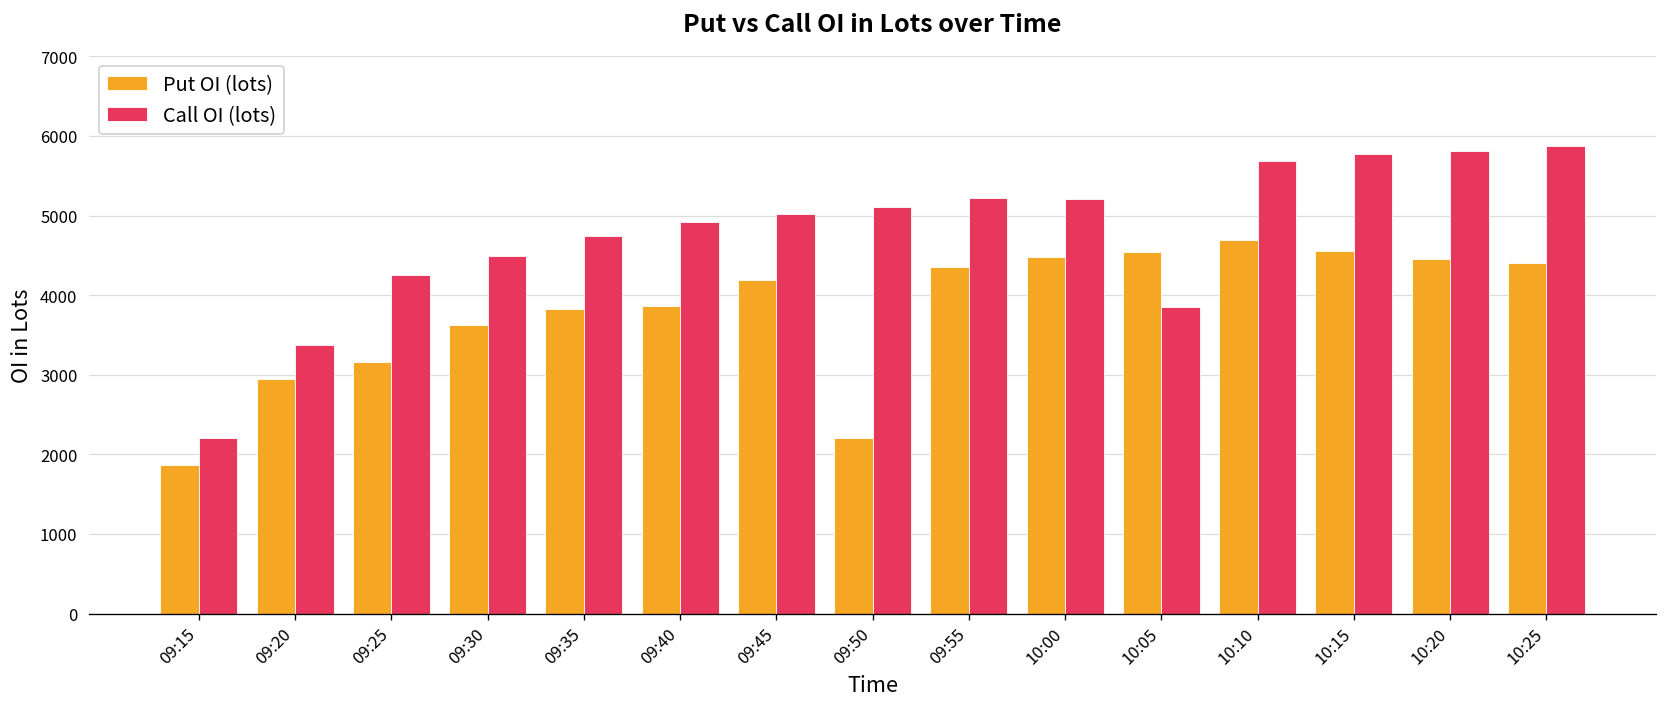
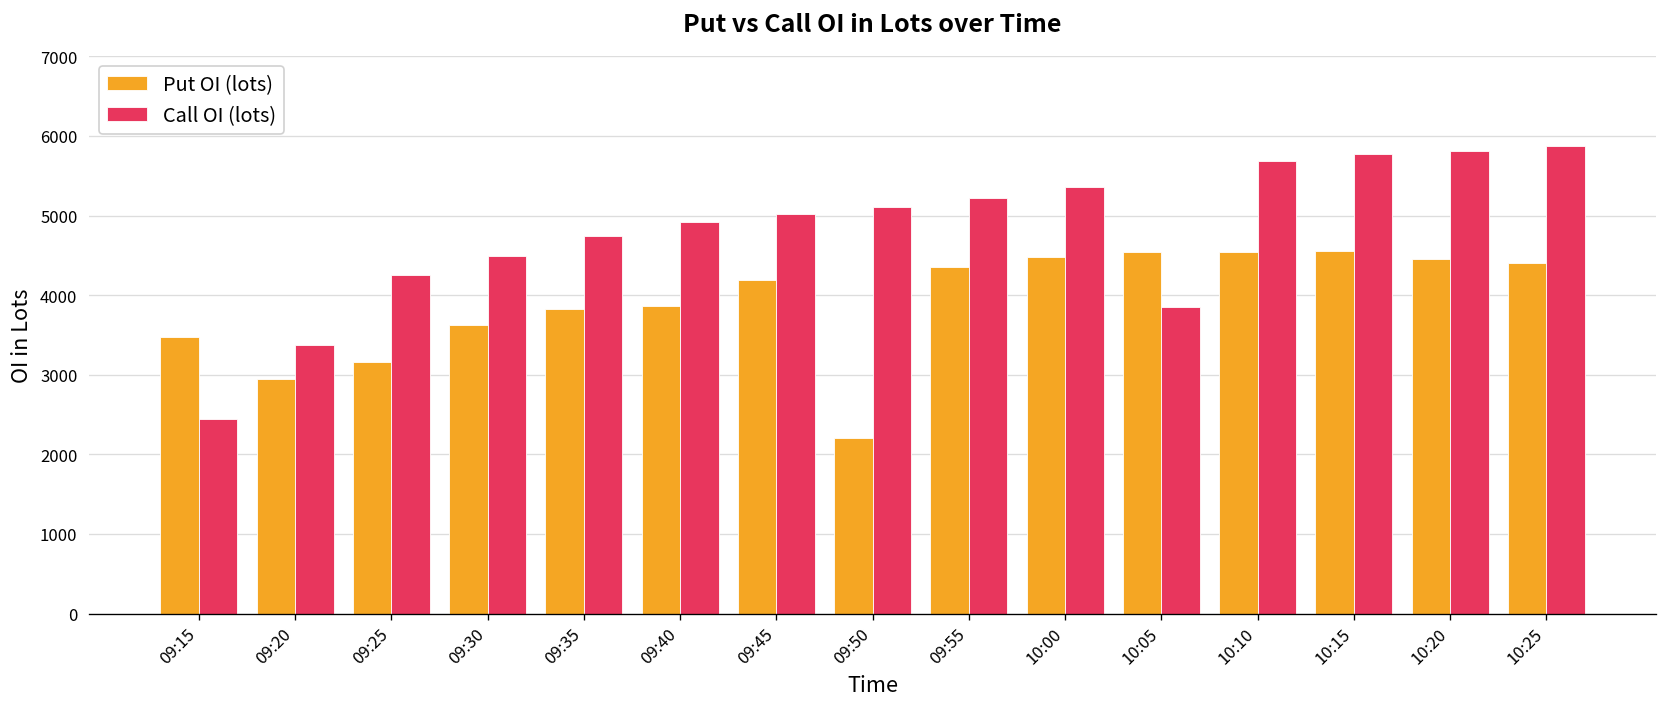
  {
    "Put OI (lots)": {
-     "09:15": 1900,
+     "09:15": 3500,
      "09:20": 2900,
      "09:25": 3200,
      "09:30": 3600,
      "09:35": 3800,
      "09:40": 3900,
      "09:45": 4200,
      "09:50": 2200,
      "09:55": 4400,
      "10:00": 4500,
      "10:05": 4500,
-     "10:10": 4700,
+     "10:10": 4500,
      "10:15": 4600,
      "10:20": 4500,
      "10:25": 4400
    },
    "Call OI (lots)": {
-     "09:15": 2200,
+     "09:15": 2400,
      "09:20": 3400,
      "09:25": 4300,
      "09:30": 4500,
      "09:35": 4700,
      "09:40": 4900,
      "09:45": 5000,
      "09:50": 5100,
      "09:55": 5200,
-     "10:00": 5200,
+     "10:00": 5400,
      "10:05": 3900,
      "10:10": 5700,
      "10:15": 5800,
      "10:20": 5800,
      "10:25": 5900
    }
  }
